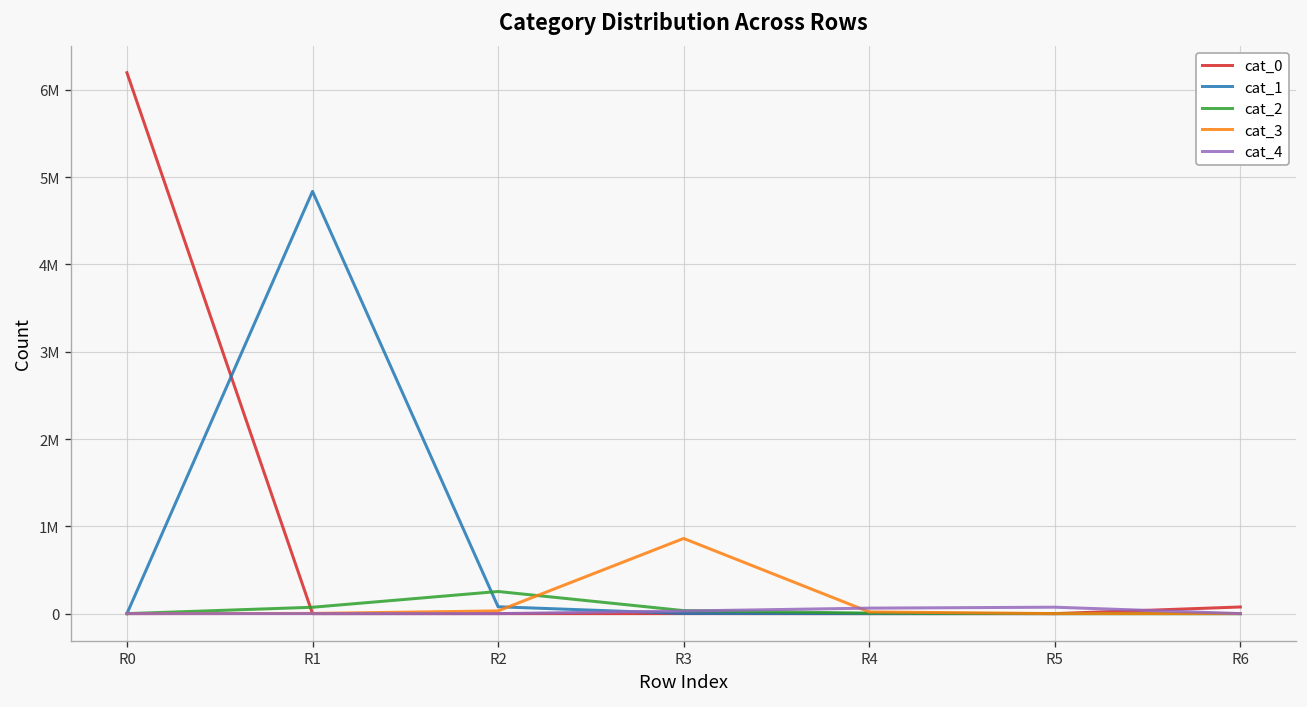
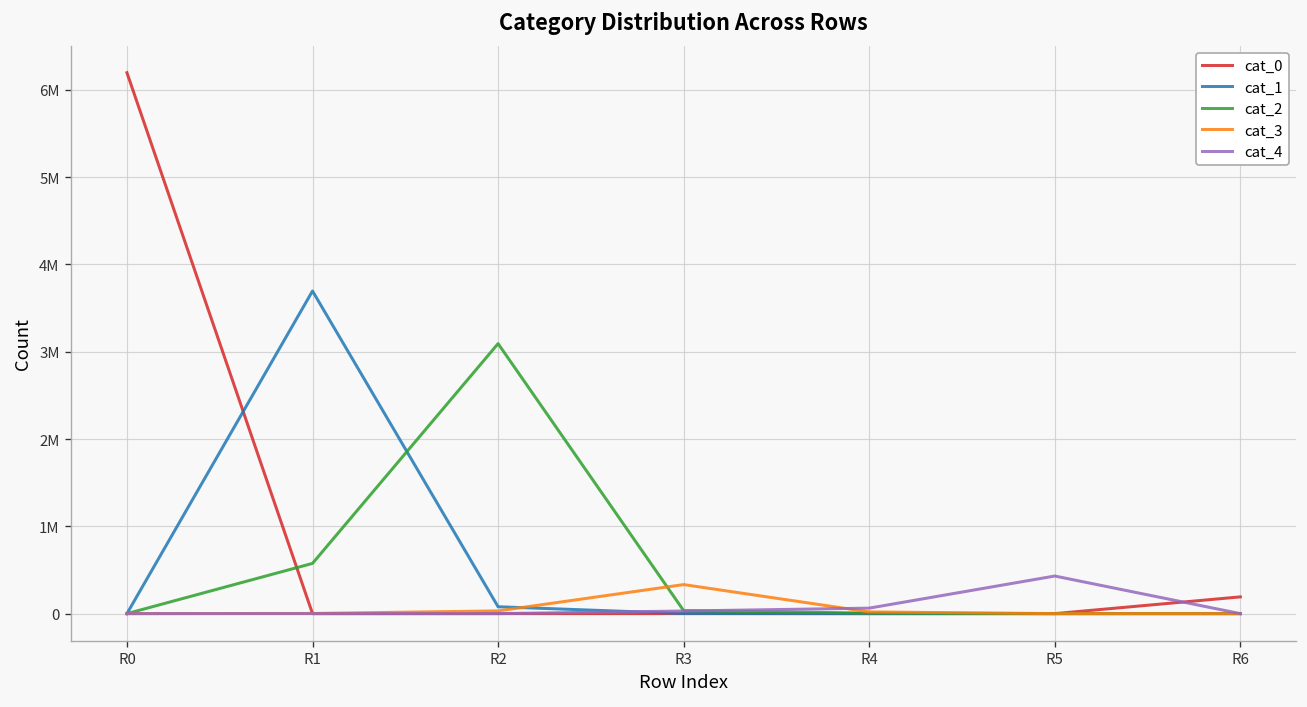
  {
    "cat_0": {
      "R0": 6200000,
-     "R6": 100000
+     "R6": 200000
    },
    "cat_1": {
-     "R1": 4800000,
+     "R1": 3700000,
      "R2": 100000
    },
    "cat_2": {
-     "R1": 100000,
-     "R2": 300000
+     "R1": 600000,
+     "R2": 3100000
    },
    "cat_3": {
-     "R3": 900000
+     "R3": 300000
    },
    "cat_4": {
      "R4": 100000,
-     "R5": 100000
+     "R5": 400000
    }
  }
